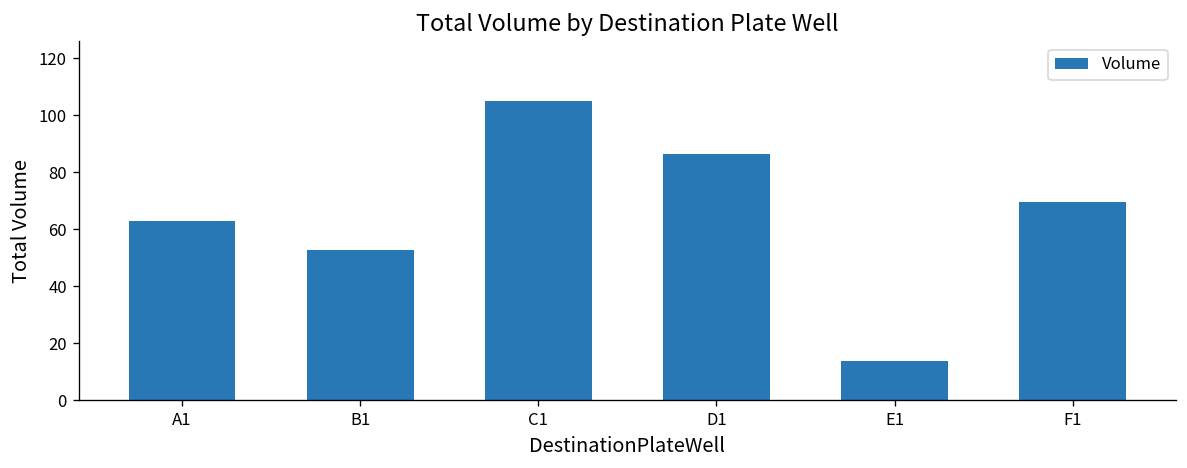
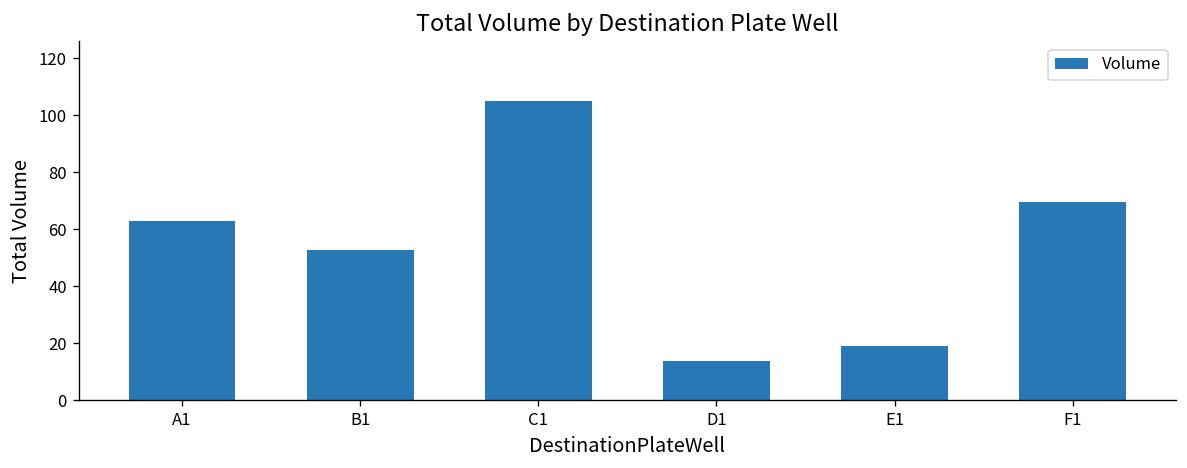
  {
    "A1": 63,
    "B1": 53,
    "C1": 105,
-   "D1": 87,
-   "E1": 14,
+   "D1": 14,
+   "E1": 19,
    "F1": 70
  }
